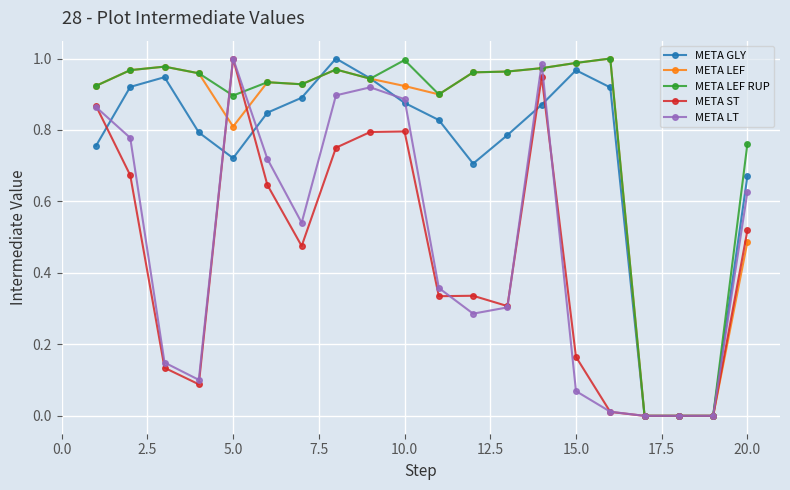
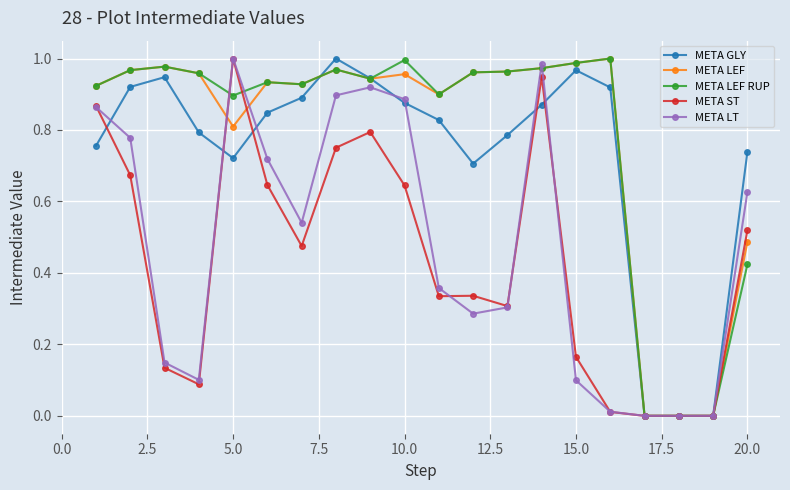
  {
    "META GLY": {
      "5.0": 0.72,
      "10.0": 0.88,
      "15.0": 0.97,
-     "20.0": 0.67
+     "20.0": 0.74
    },
    "META LEF": {
      "5.0": 0.81,
-     "10.0": 0.92,
+     "10.0": 0.96,
      "20.0": 0.49
    },
    "META LEF RUP": {
      "5.0": 0.90,
      "10.0": 1.00,
-     "20.0": 0.76
+     "20.0": 0.42
    },
    "META ST": {
-     "10.0": 0.80,
+     "10.0": 0.64,
      "15.0": 0.17,
      "20.0": 0.52
    },
    "META LT": {
      "10.0": 0.89,
-     "15.0": 0.07,
+     "15.0": 0.10,
      "20.0": 0.63
    }
  }
